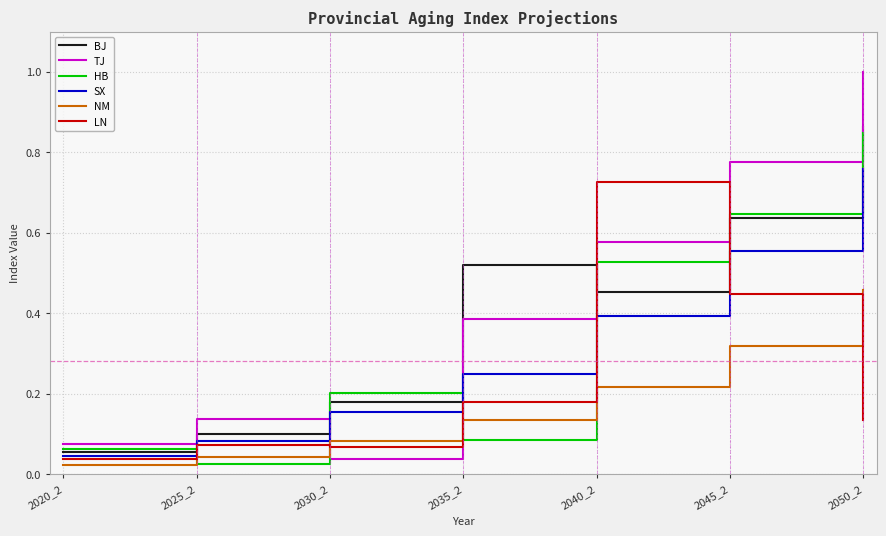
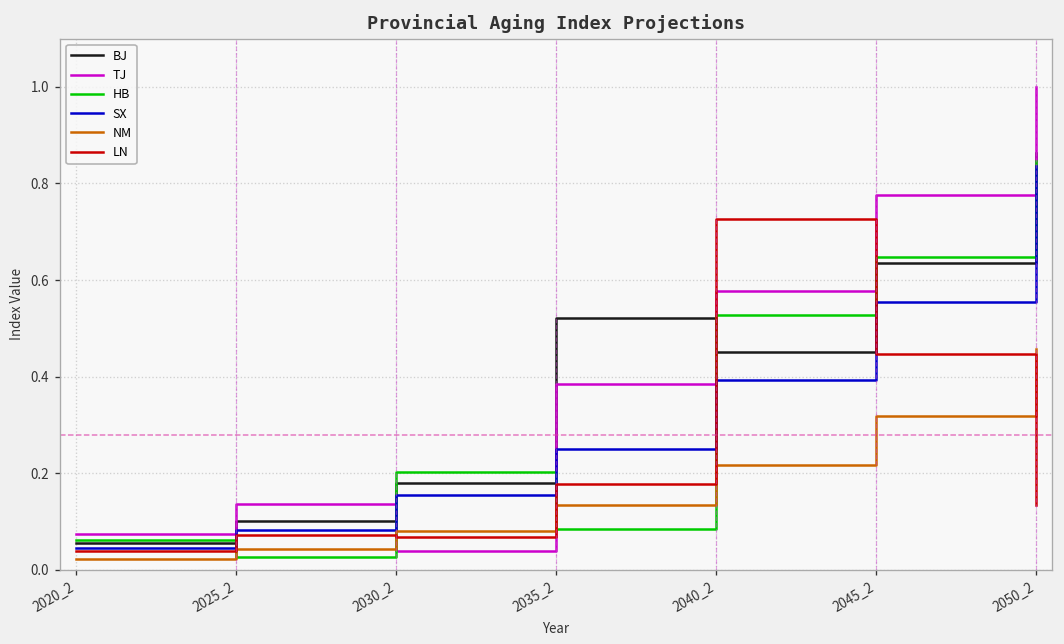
  {
    "BJ": {
      "2020_2": 0.06,
      "2025_2": 0.10,
      "2030_2": 0.18,
      "2035_2": 0.52,
      "2040_2": 0.45,
      "2045_2": 0.64,
      "2050_2": 0.86
    },
    "TJ": {
      "2020_2": 0.07,
      "2025_2": 0.14,
      "2030_2": 0.04,
      "2035_2": 0.38,
      "2040_2": 0.58,
      "2045_2": 0.78,
      "2050_2": 1.00
    },
    "HB": {
      "2020_2": 0.06,
      "2025_2": 0.03,
      "2030_2": 0.20,
      "2035_2": 0.08,
      "2040_2": 0.53,
      "2045_2": 0.65,
      "2050_2": 0.85
    },
    "SX": {
      "2025_2": 0.08,
      "2030_2": 0.16,
      "2035_2": 0.25,
      "2040_2": 0.39,
      "2045_2": 0.55,
-     "2050_2": 0.76
+     "2050_2": 0.84
    },
    "NM": {
      "2020_2": 0.02,
      "2025_2": 0.04,
      "2030_2": 0.08,
      "2035_2": 0.13,
      "2040_2": 0.22,
      "2045_2": 0.32,
      "2050_2": 0.46
    },
    "LN": {
      "2025_2": 0.07,
      "2030_2": 0.07,
      "2035_2": 0.18,
      "2040_2": 0.73,
      "2045_2": 0.45,
      "2050_2": 0.13
    }
  }
